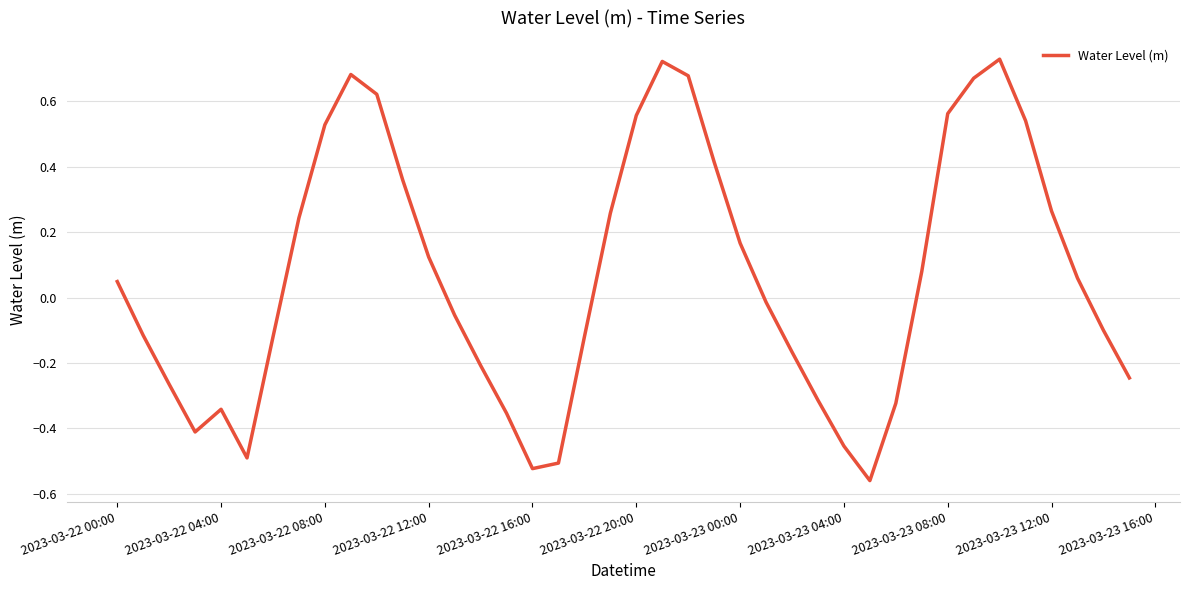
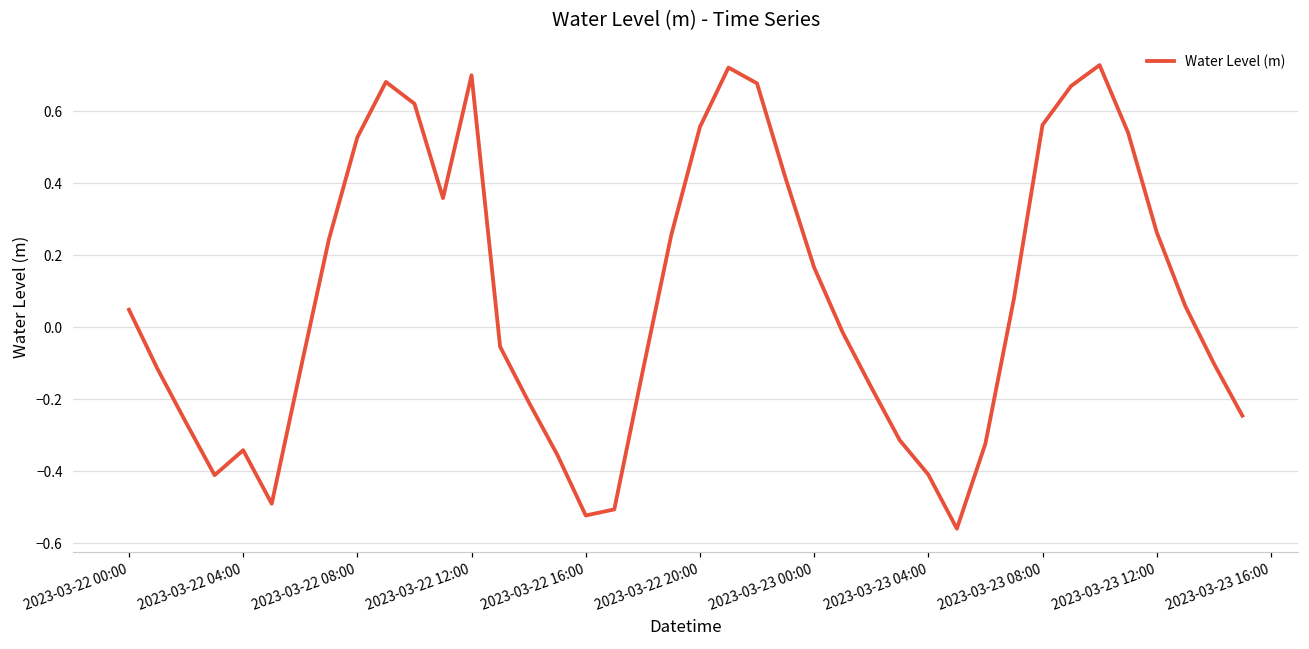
  {
    "2023-03-22 00:00": 0.05,
    "2023-03-22 04:00": -0.34,
    "2023-03-22 08:00": 0.53,
-   "2023-03-22 12:00": 0.12,
+   "2023-03-22 12:00": 0.70,
    "2023-03-22 16:00": -0.52,
    "2023-03-22 20:00": 0.56,
    "2023-03-23 00:00": 0.17,
-   "2023-03-23 04:00": -0.45,
+   "2023-03-23 04:00": -0.41,
    "2023-03-23 08:00": 0.56,
    "2023-03-23 12:00": 0.26
  }
